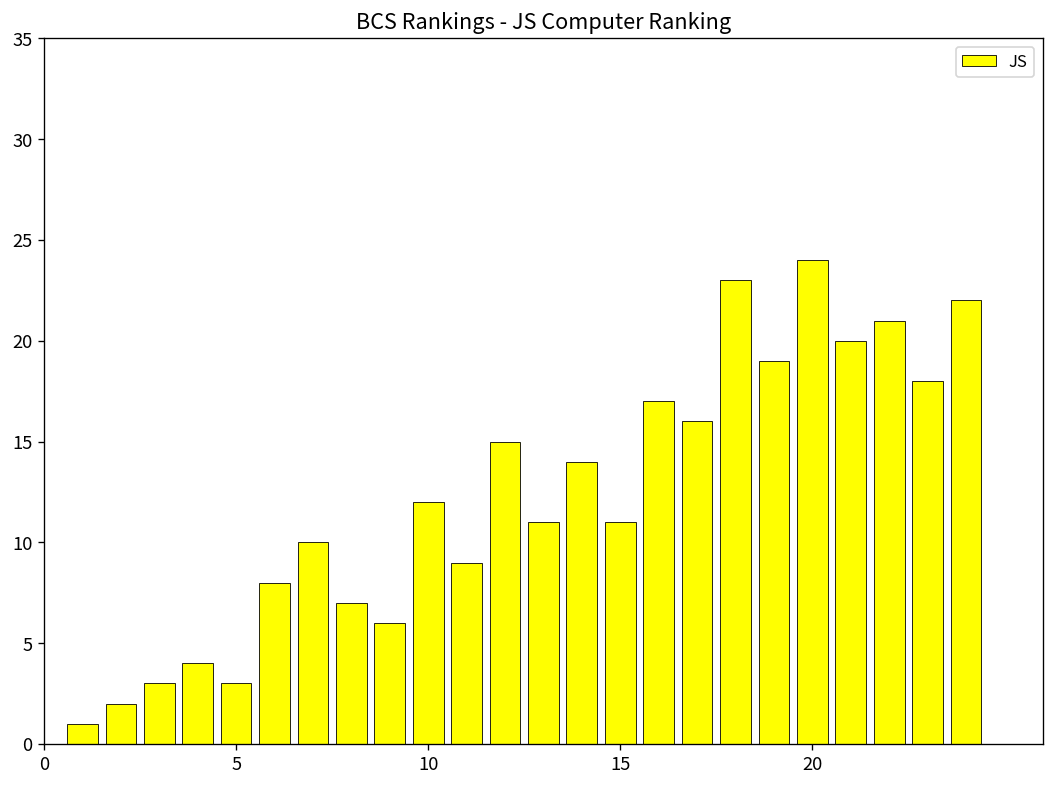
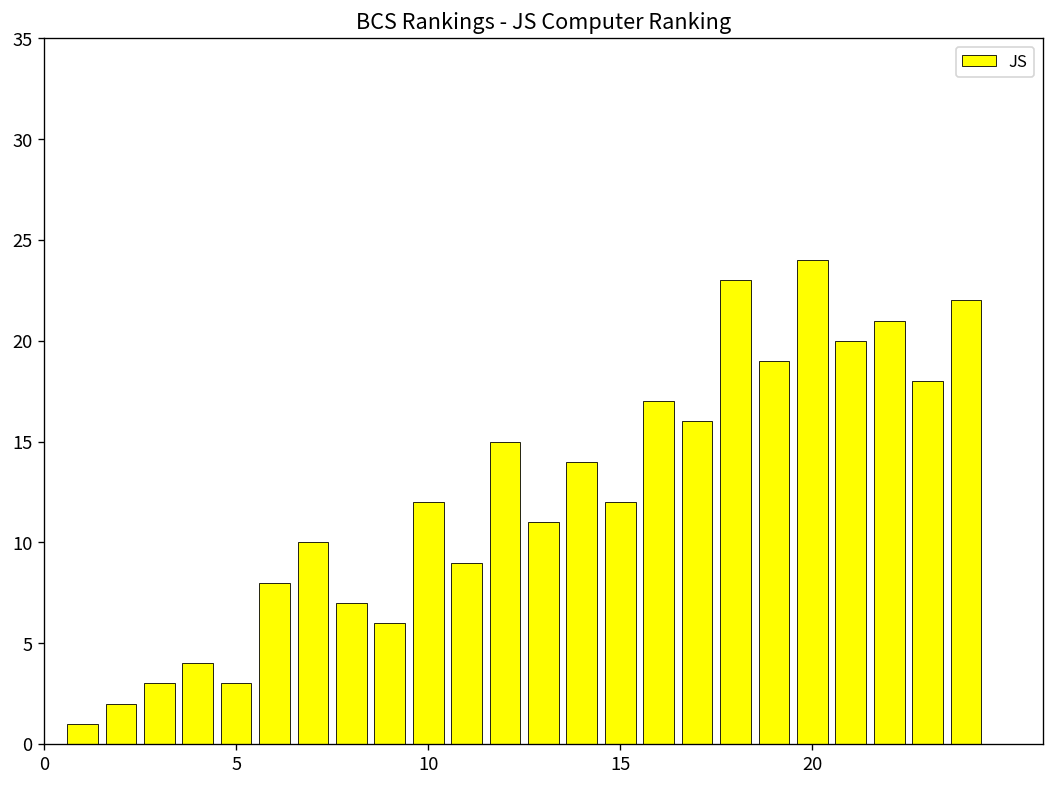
  {
    "5": 3,
    "10": 12,
-   "15": 11,
+   "15": 12,
    "20": 24
  }
